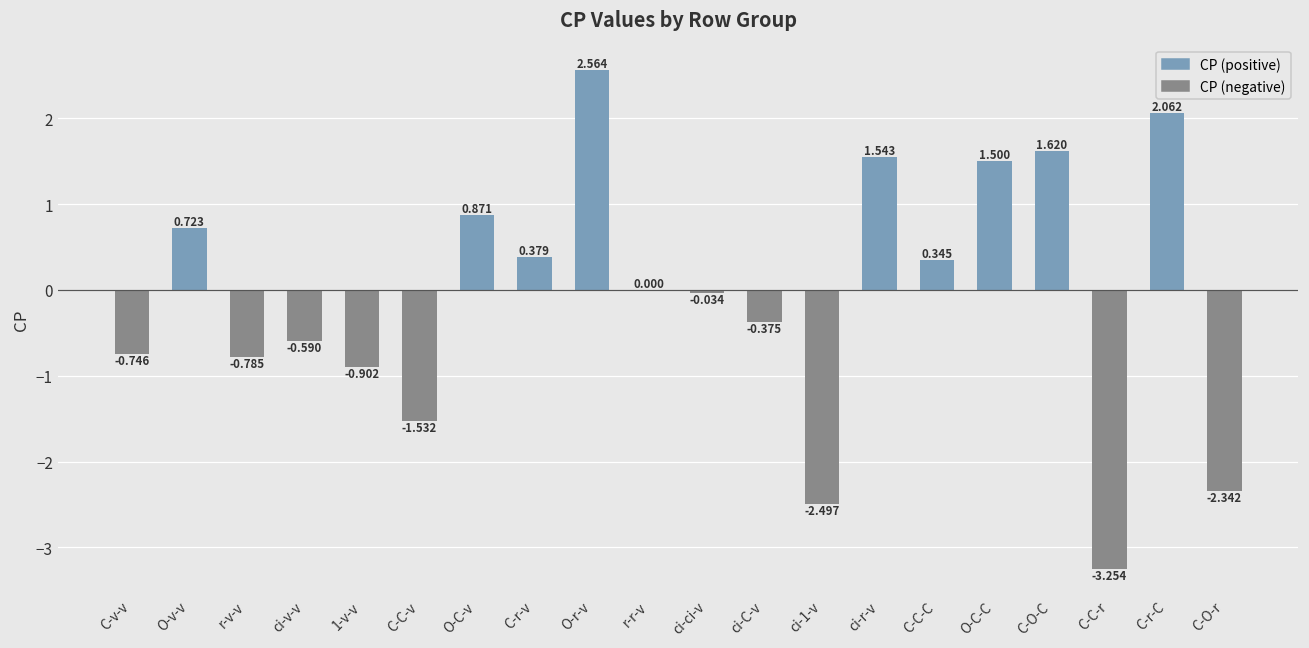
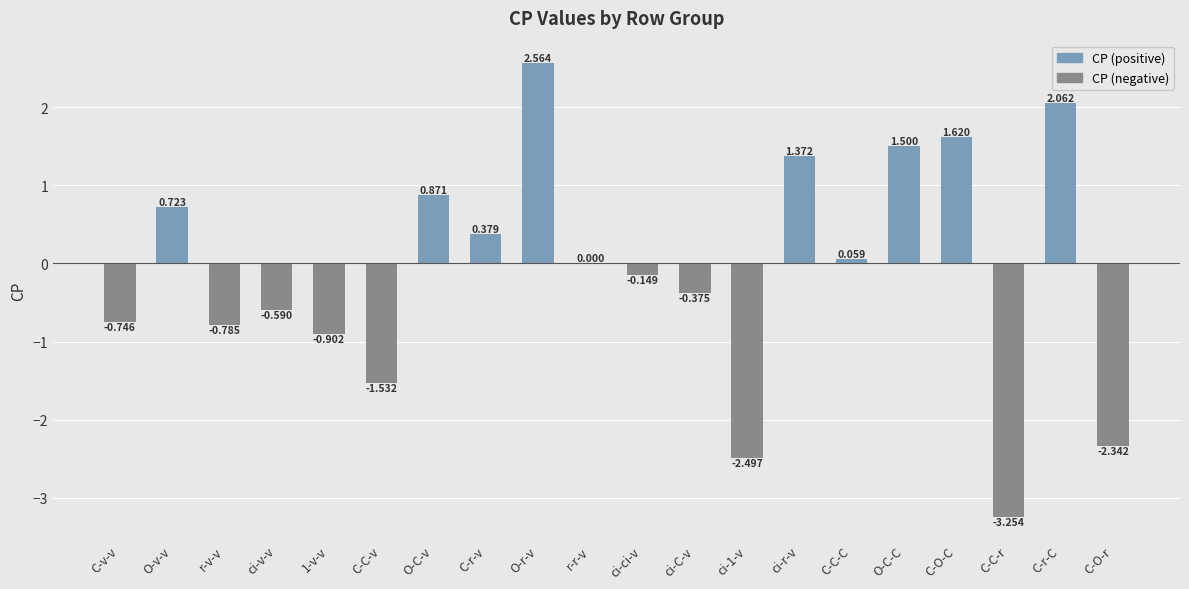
  {
    "C-v-v": -0.746,
    "O-v-v": 0.723,
    "r-v-v": -0.785,
    "ci-v-v": -0.590,
    "1-v-v": -0.902,
    "C-C-v": -1.532,
    "O-C-v": 0.871,
    "C-r-v": 0.379,
    "O-r-v": 2.564,
    "r-r-v": 0.000,
-   "ci-ci-v": -0.034,
+   "ci-ci-v": -0.149,
    "ci-C-v": -0.375,
    "ci-1-v": -2.497,
-   "ci-r-v": 1.543,
-   "C-C-C": 0.345,
+   "ci-r-v": 1.372,
+   "C-C-C": 0.059,
    "O-C-C": 1.500,
    "C-O-C": 1.620,
    "C-C-r": -3.254,
    "C-r-C": 2.062,
    "C-O-r": -2.342
  }
